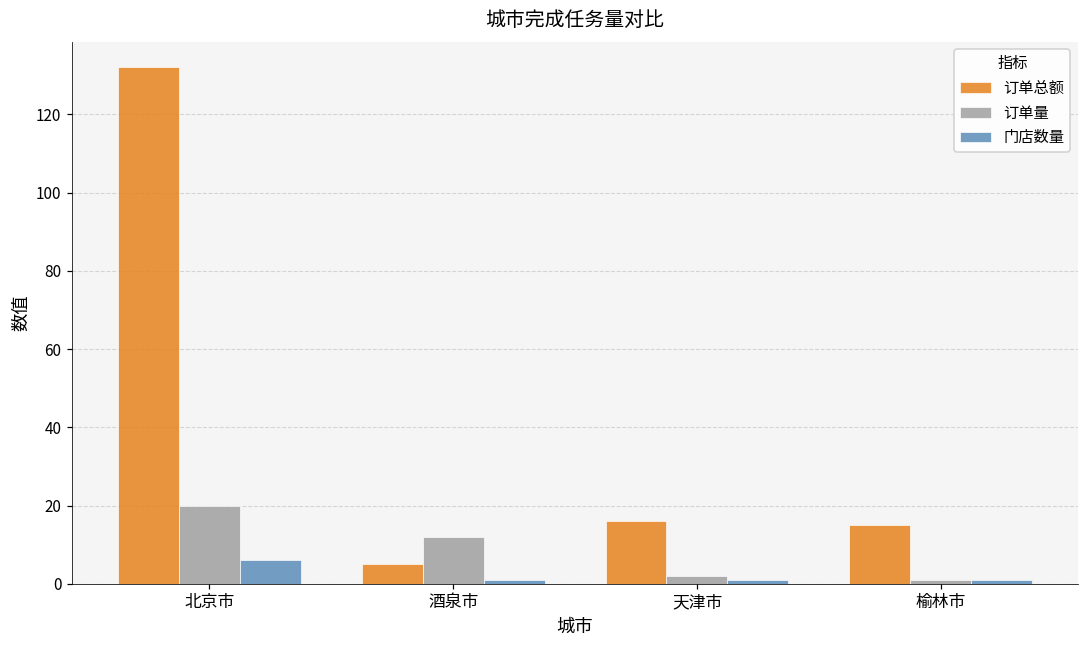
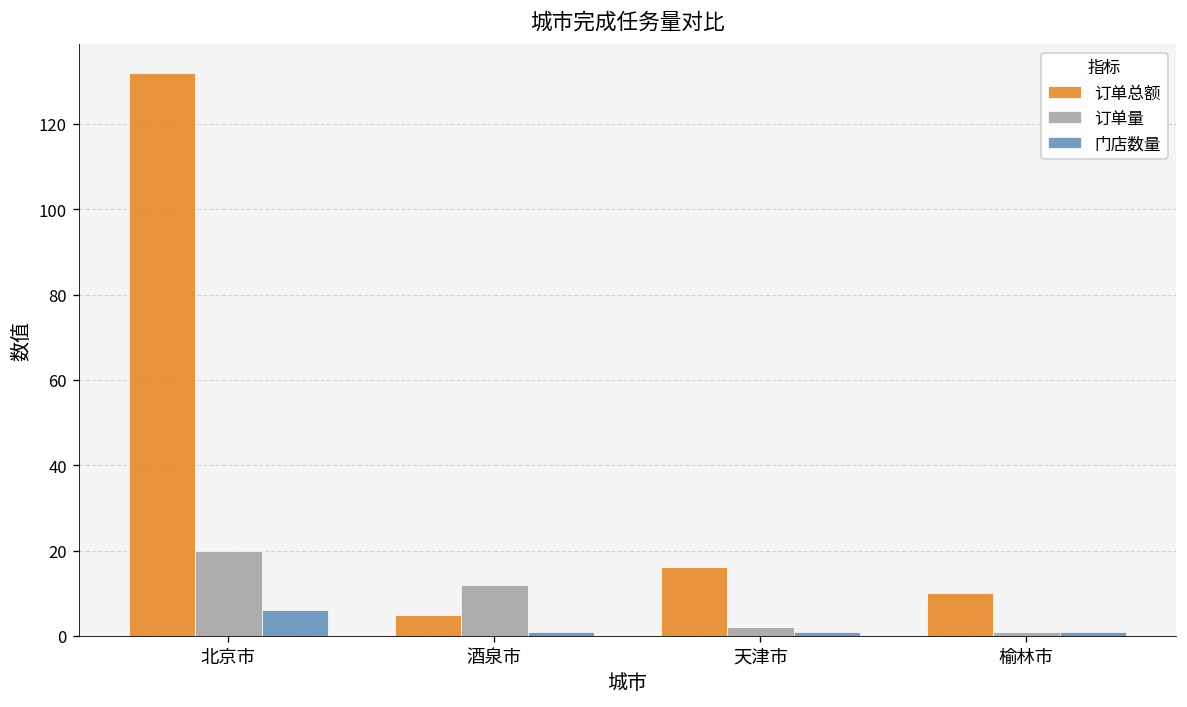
  {
    "订单总额": {
      "北京市": 132,
      "酒泉市": 5,
      "天津市": 16,
-     "榆林市": 15
+     "榆林市": 10
    },
    "订单量": {
      "北京市": 20,
      "酒泉市": 12,
      "天津市": 2,
      "榆林市": 1
    },
    "门店数量": {
      "北京市": 6,
      "酒泉市": 1,
      "天津市": 1,
      "榆林市": 1
    }
  }
